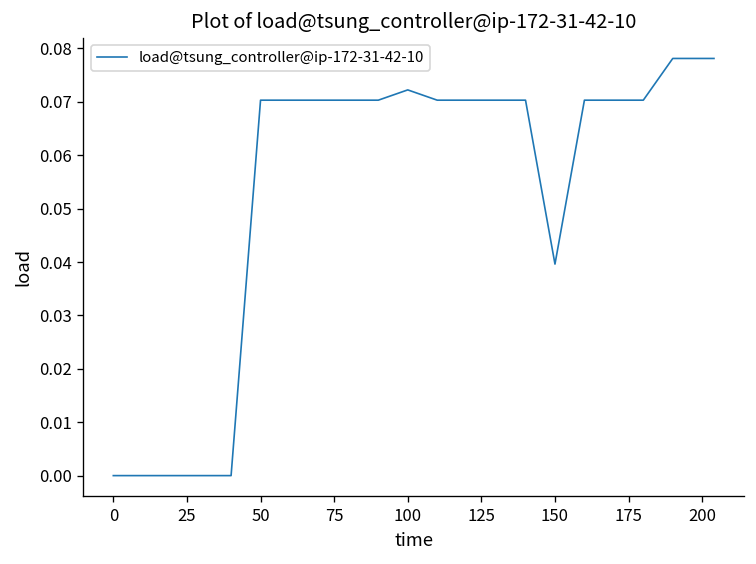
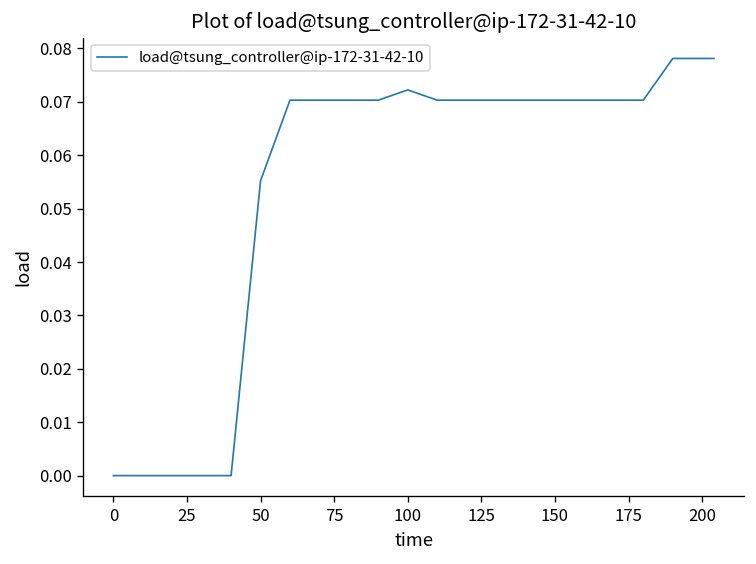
  {
    "0": 0.000,
-   "50": 0.070,
+   "50": 0.055,
    "100": 0.072,
-   "150": 0.040,
+   "150": 0.070,
    "200": 0.078
  }
